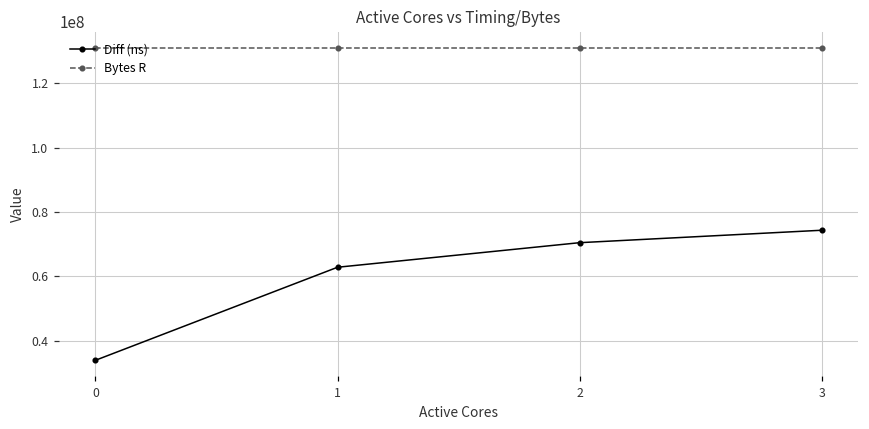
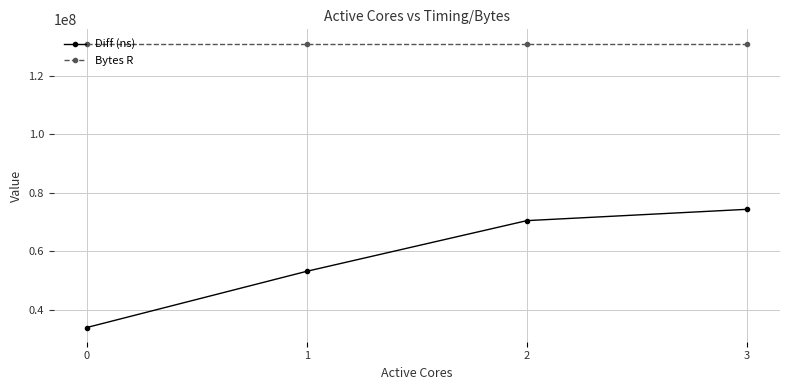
  {
    "Diff (ns)": {
      "0": 34000000,
-     "1": 63000000,
+     "1": 53000000,
      "2": 70000000,
      "3": 74000000
    },
    "Bytes R": {
      "0": 131000000,
      "1": 131000000,
      "2": 131000000,
      "3": 131000000
    }
  }
